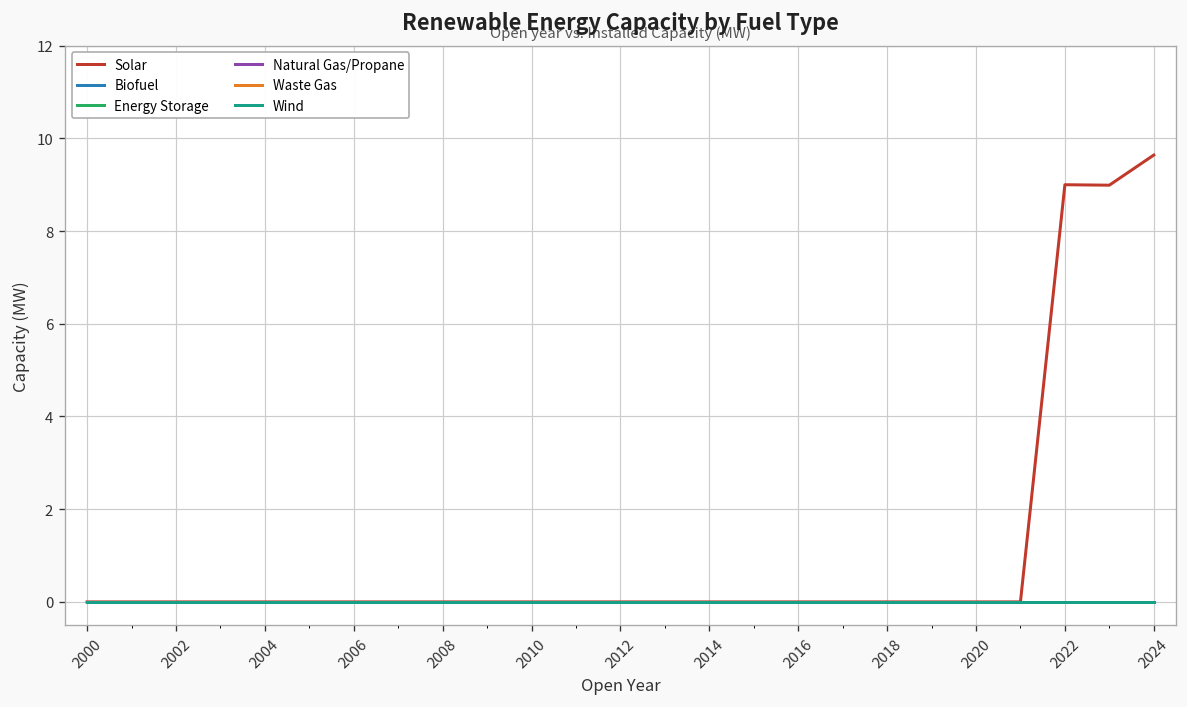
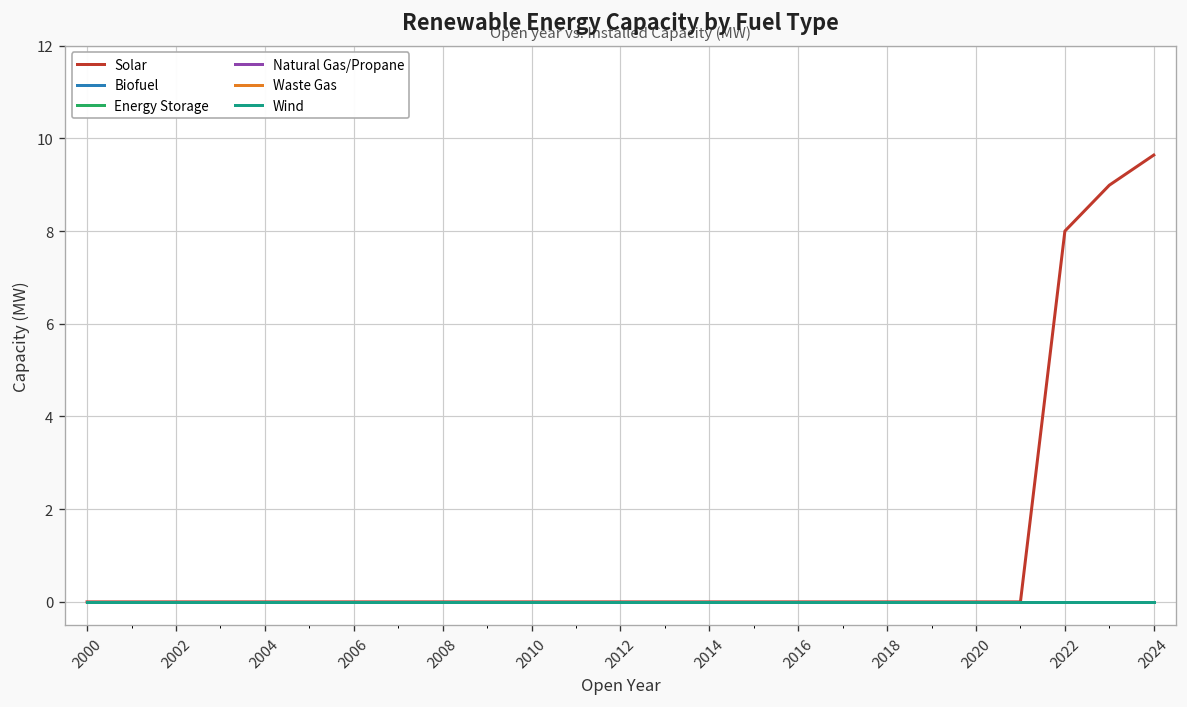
  {
    "Solar": {
-     "2022": 9,
+     "2022": 8,
      "2024": 9.6
    },
    "Wind": {
      "2022": 0,
      "2024": 0
    }
  }
